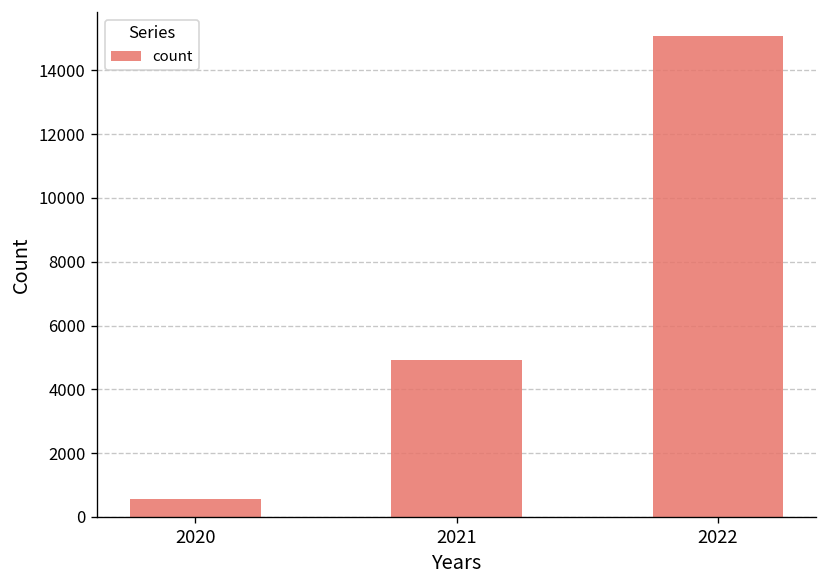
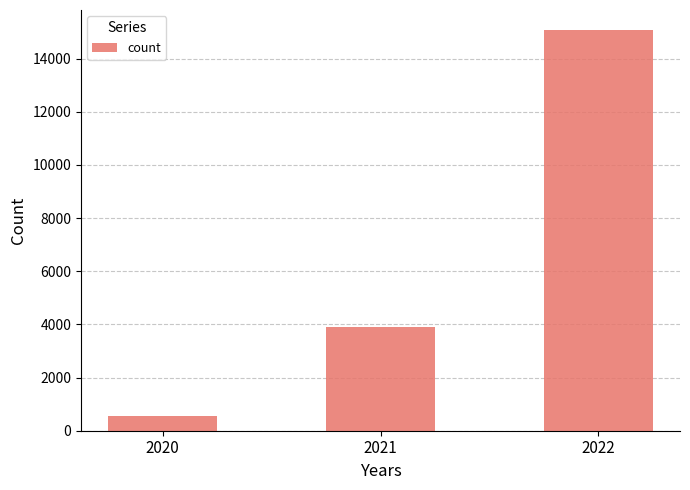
  {
    "2020": 600,
-   "2021": 4900,
+   "2021": 3900,
    "2022": 15100
  }
